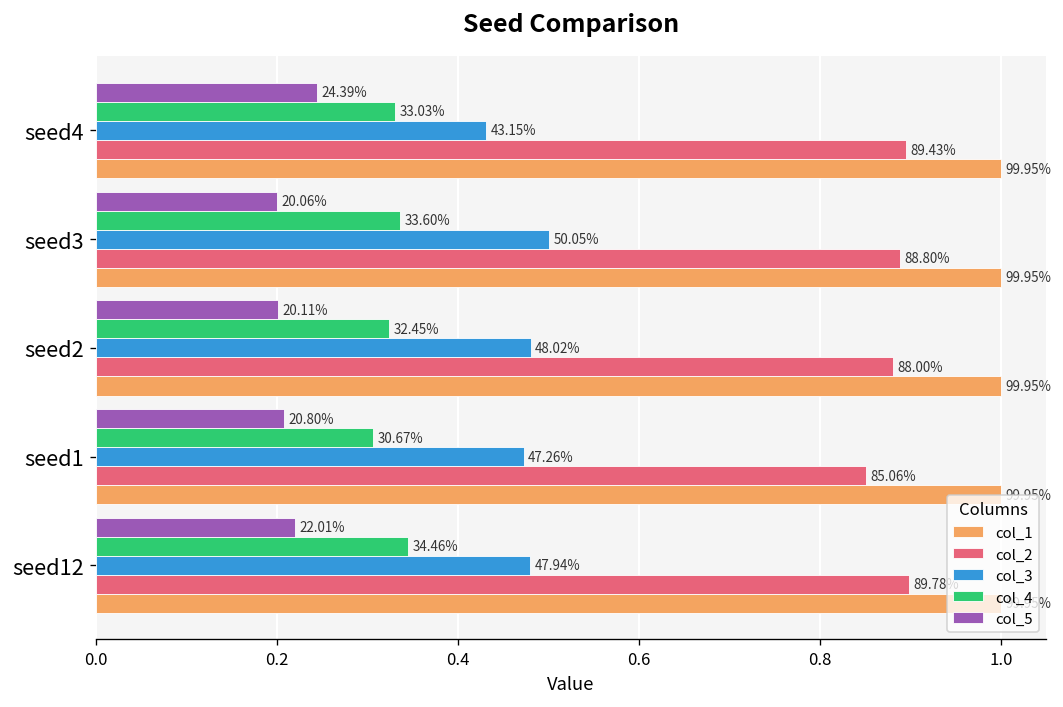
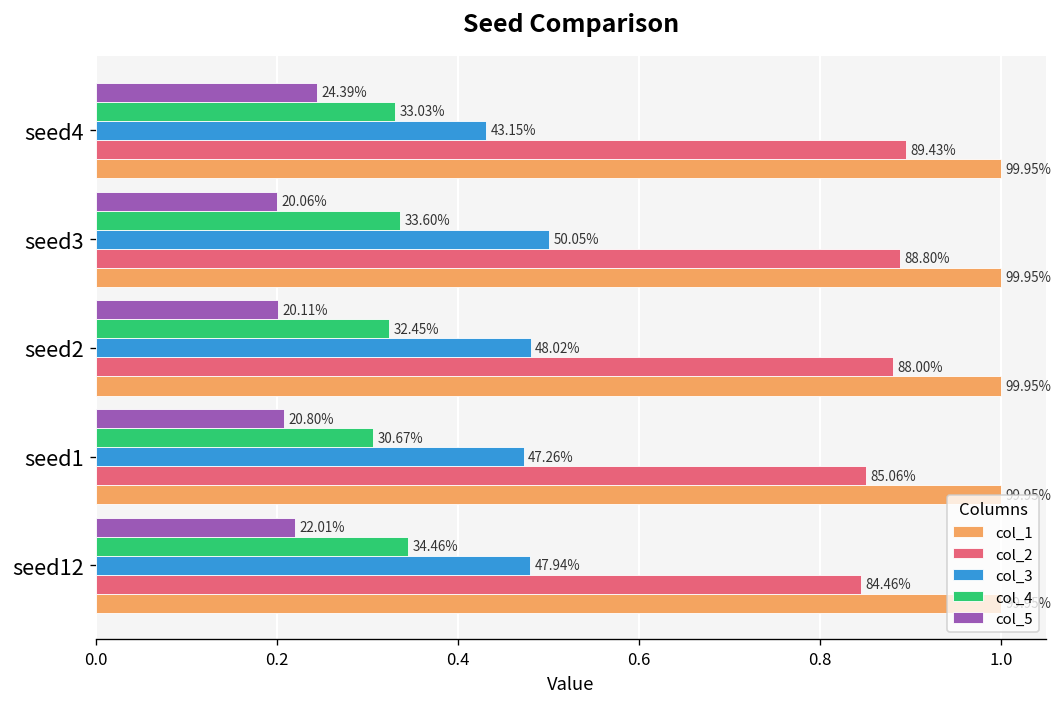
  {
    "col_1": {
      "seed4": "99.95%",
      "seed3": "99.95%",
      "seed2": "99.95%"
    },
    "col_2": {
-     "seed12": "0.90"
+     "seed12": "0.84"
    },
    "col_3": {
      "seed4": "43.15%",
      "seed3": "50.05%",
      "seed2": "48.02%",
      "seed1": "47.26%",
      "seed12": "47.94%"
    },
    "col_4": {
      "seed4": "33.03%",
      "seed3": "33.60%",
      "seed2": "32.45%",
      "seed1": "30.67%",
      "seed12": "34.46%"
    },
    "col_5": {
      "seed4": "24.39%",
      "seed3": "20.06%",
      "seed2": "20.11%",
      "seed1": "20.80%",
      "seed12": "22.01%"
    }
  }
